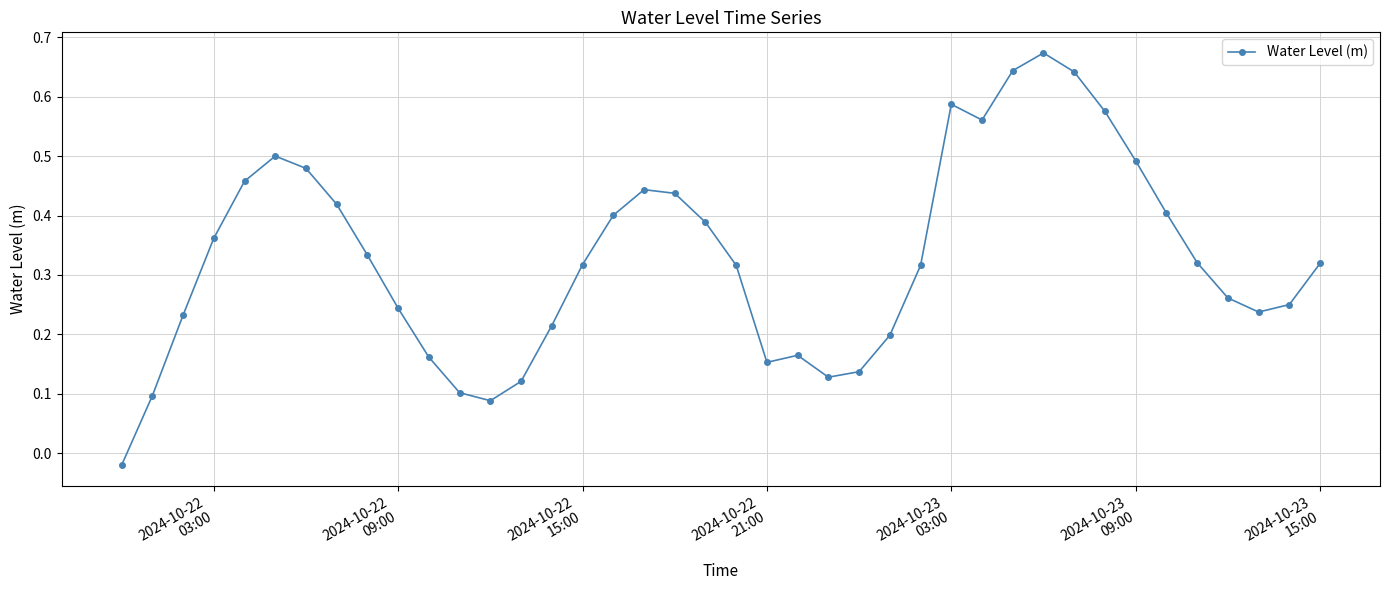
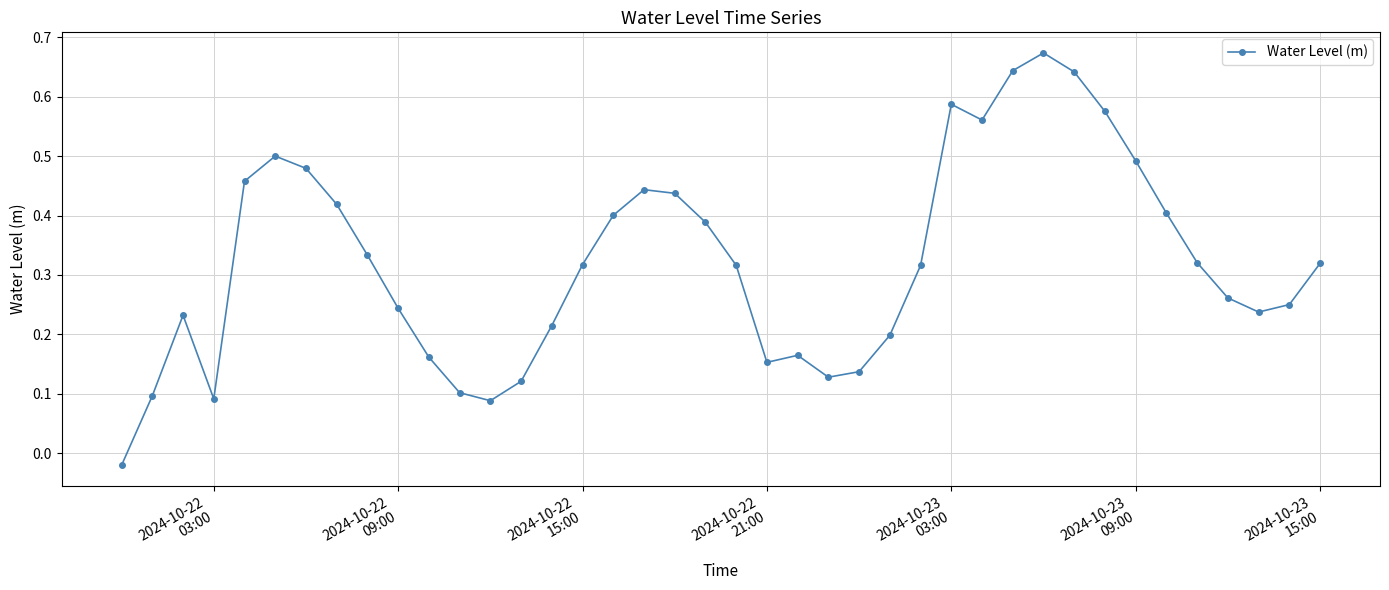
  {
-   "2024-10-22 03:00": 0.36,
+   "2024-10-22 03:00": 0.09,
    "2024-10-22 09:00": 0.24,
    "2024-10-22 15:00": 0.32,
    "2024-10-22 21:00": 0.15,
    "2024-10-23 03:00": 0.59,
    "2024-10-23 09:00": 0.49,
    "2024-10-23 15:00": 0.32
  }
